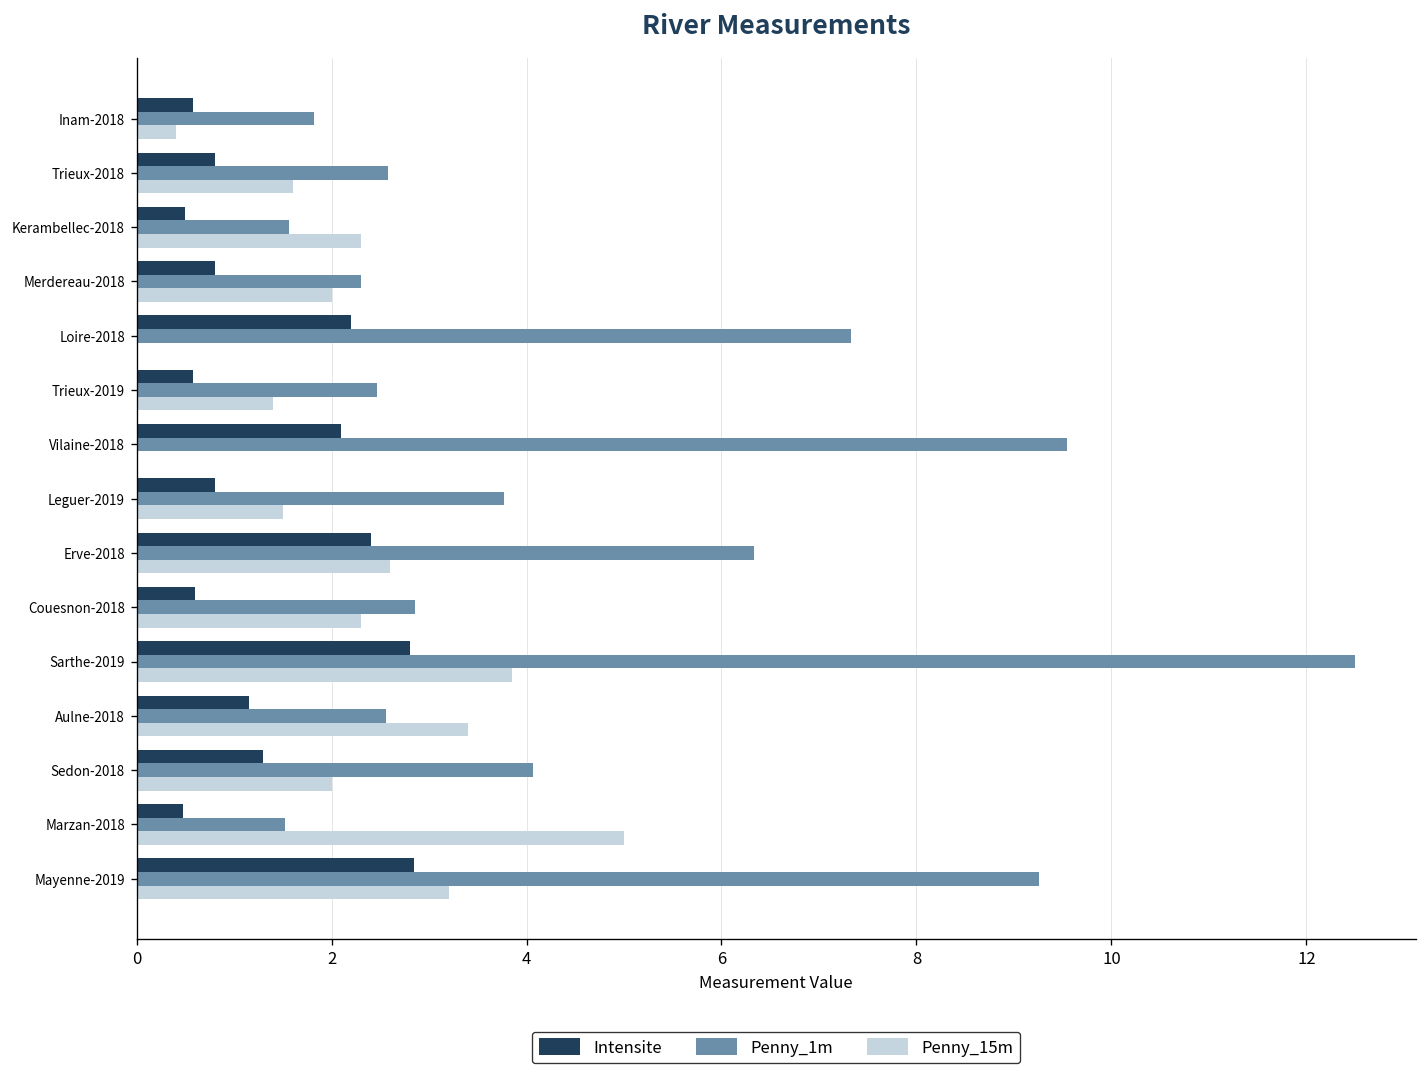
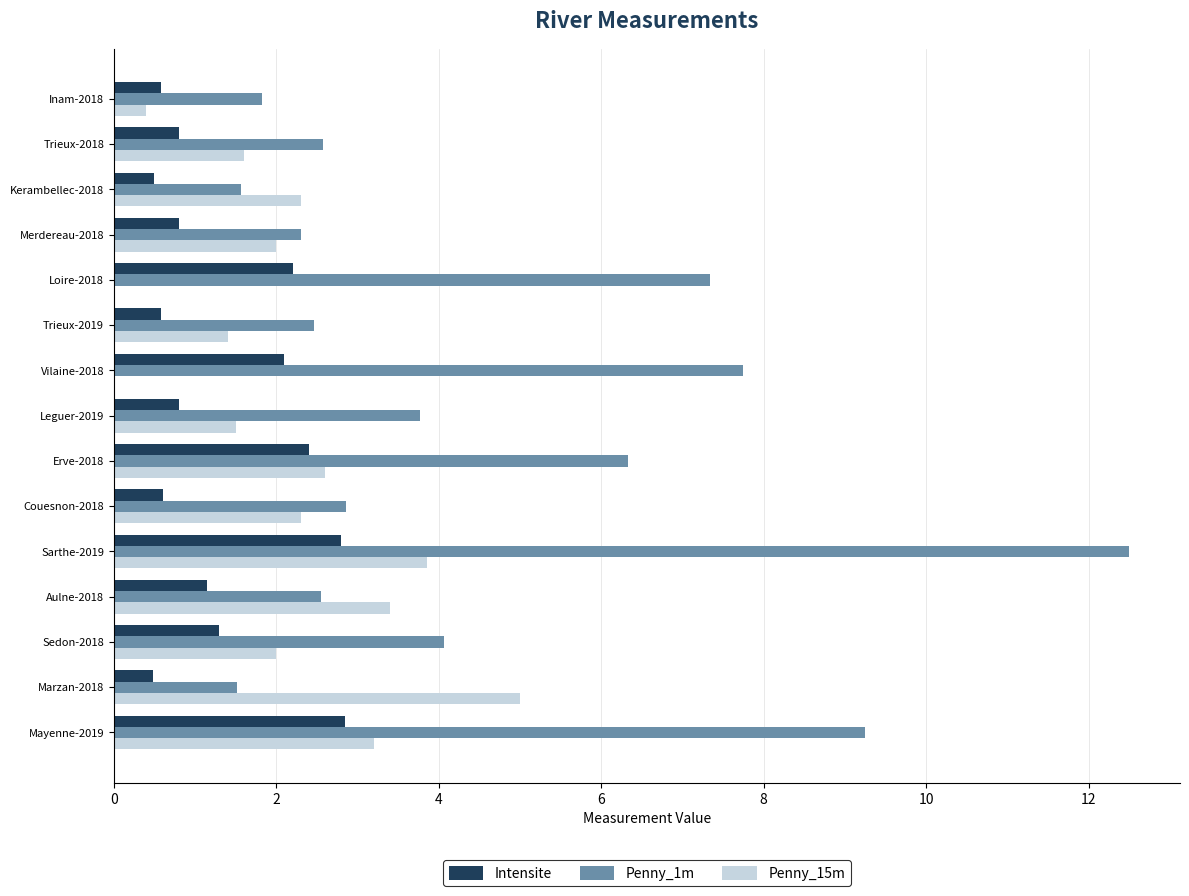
  {
    "Intensite": {
      "Inam-2018": 0.6,
      "Trieux-2018": 0.8,
      "Kerambellec-2018": 0.5,
      "Merdereau-2018": 0.8,
      "Loire-2018": 2.2,
      "Trieux-2019": 0.6,
      "Vilaine-2018": 2.1,
      "Leguer-2019": 0.8,
      "Erve-2018": 2.4,
      "Couesnon-2018": 0.6,
      "Sarthe-2019": 2.8,
      "Aulne-2018": 1.2,
      "Sedon-2018": 1.3,
      "Marzan-2018": 0.5,
      "Mayenne-2019": 2.9
    },
    "Penny_1m": {
      "Inam-2018": 1.8,
      "Trieux-2018": 2.6,
      "Kerambellec-2018": 1.6,
      "Merdereau-2018": 2.3,
      "Loire-2018": 7.3,
      "Trieux-2019": 2.5,
-     "Vilaine-2018": 9.5,
+     "Vilaine-2018": 7.7,
      "Leguer-2019": 3.8,
      "Erve-2018": 6.3,
      "Couesnon-2018": 2.9,
      "Sarthe-2019": 12.5,
      "Aulne-2018": 2.6,
      "Sedon-2018": 4.1,
      "Marzan-2018": 1.5,
      "Mayenne-2019": 9.3
    },
    "Penny_15m": {
      "Inam-2018": 0.4,
      "Trieux-2018": 1.6,
      "Kerambellec-2018": 2.3,
      "Merdereau-2018": 2.0,
      "Loire-2018": 0.0,
      "Trieux-2019": 1.4,
      "Vilaine-2018": 0.0,
      "Leguer-2019": 1.5,
      "Erve-2018": 2.6,
      "Couesnon-2018": 2.3,
      "Sarthe-2019": 3.9,
      "Aulne-2018": 3.4,
      "Sedon-2018": 2.0,
      "Marzan-2018": 5.0,
      "Mayenne-2019": 3.2
    }
  }
